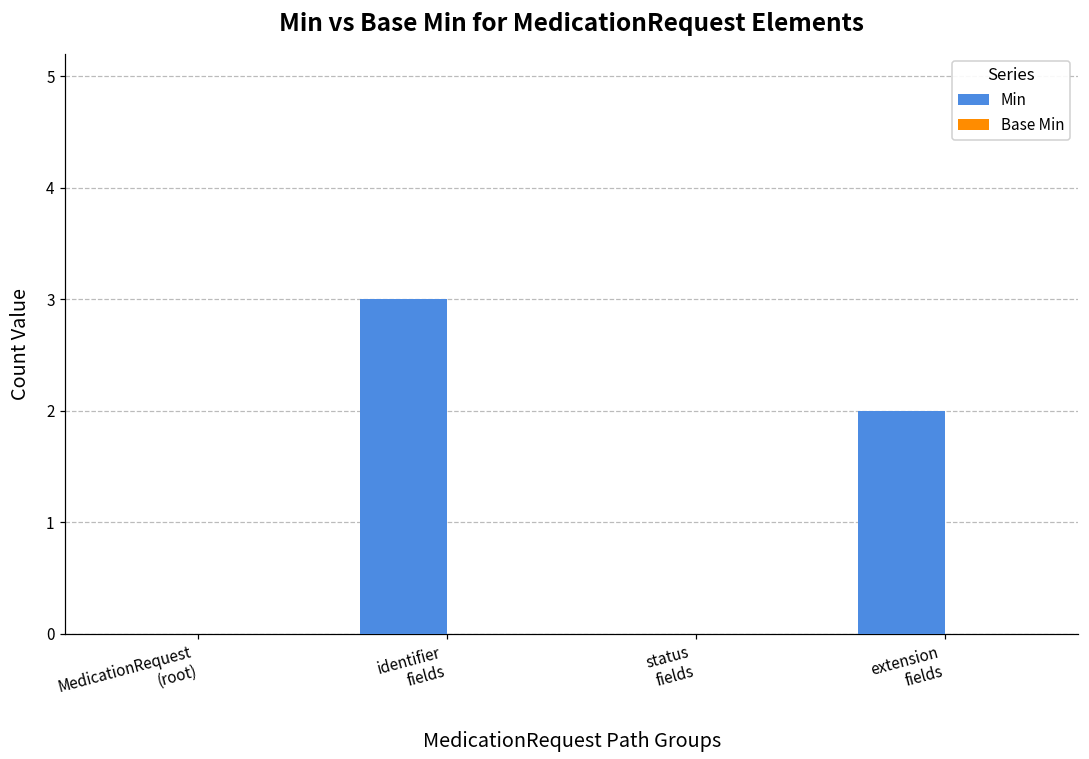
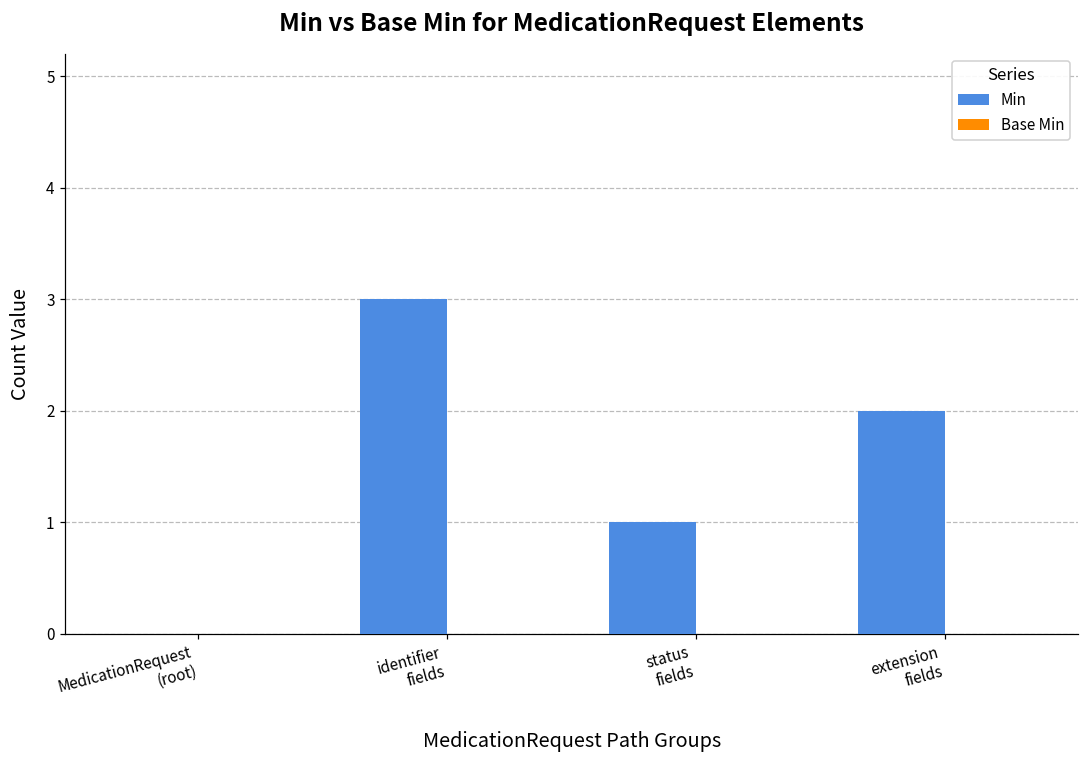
  {
    "Min": {
      "MedicationRequest (root)": 0,
      "identifier fields": 3,
-     "status fields": 0,
+     "status fields": 1,
      "extension fields": 2
    },
    "Base Min": {
      "MedicationRequest (root)": 0,
      "identifier fields": 0,
      "status fields": 0,
      "extension fields": 0
    }
  }
